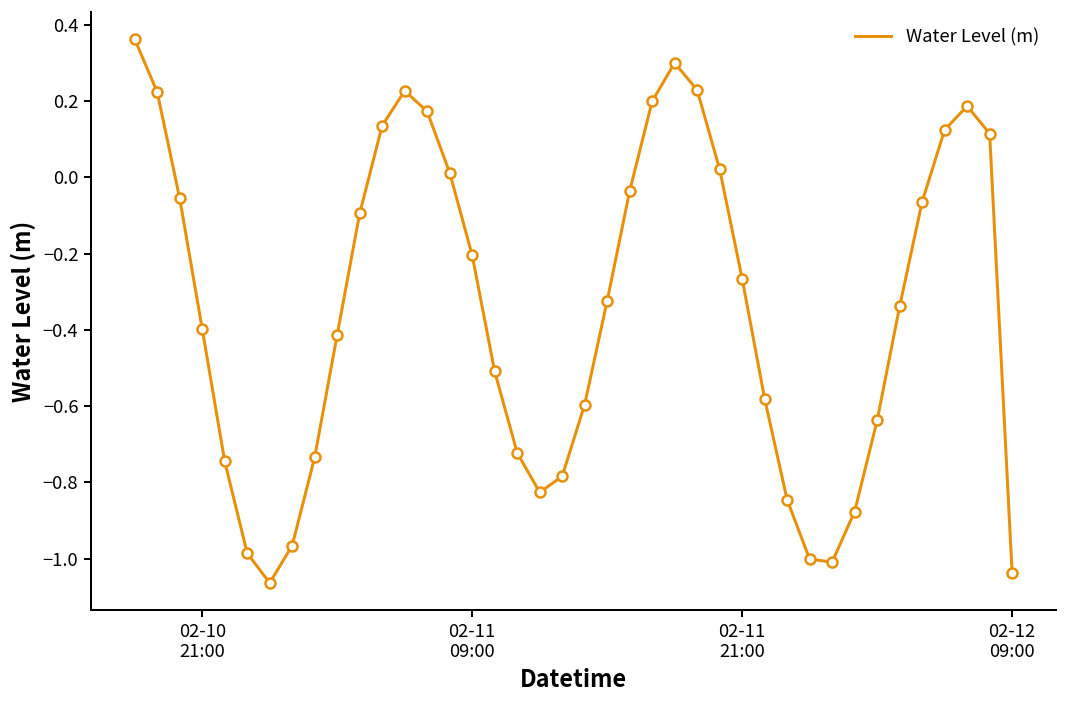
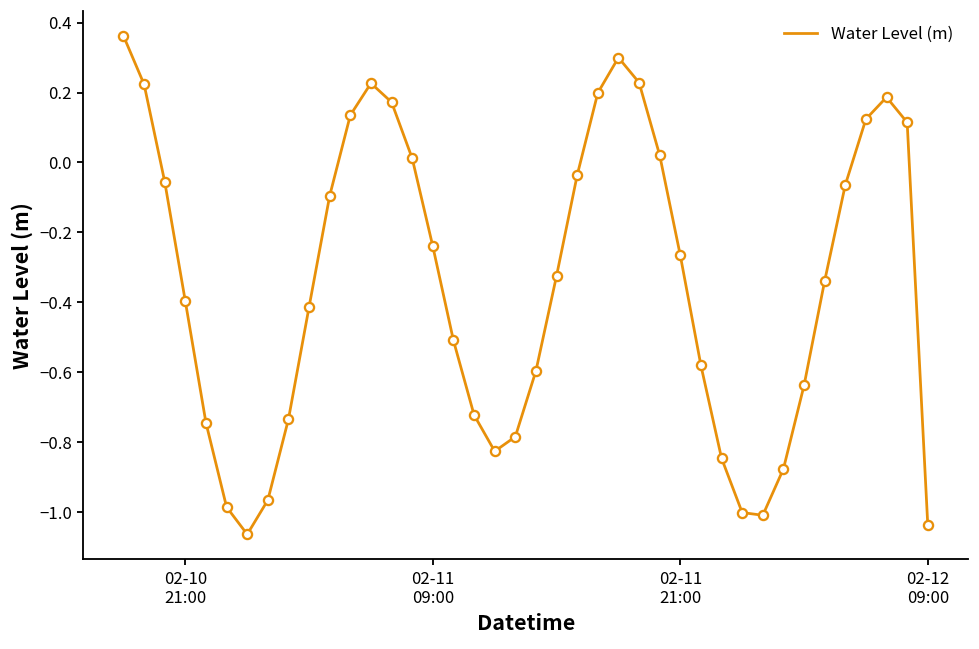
  {
    "02-10 21:00": -0.40,
-   "02-11 09:00": -0.20,
+   "02-11 09:00": -0.24,
    "02-11 21:00": -0.27,
    "02-12 09:00": -1.04
  }
